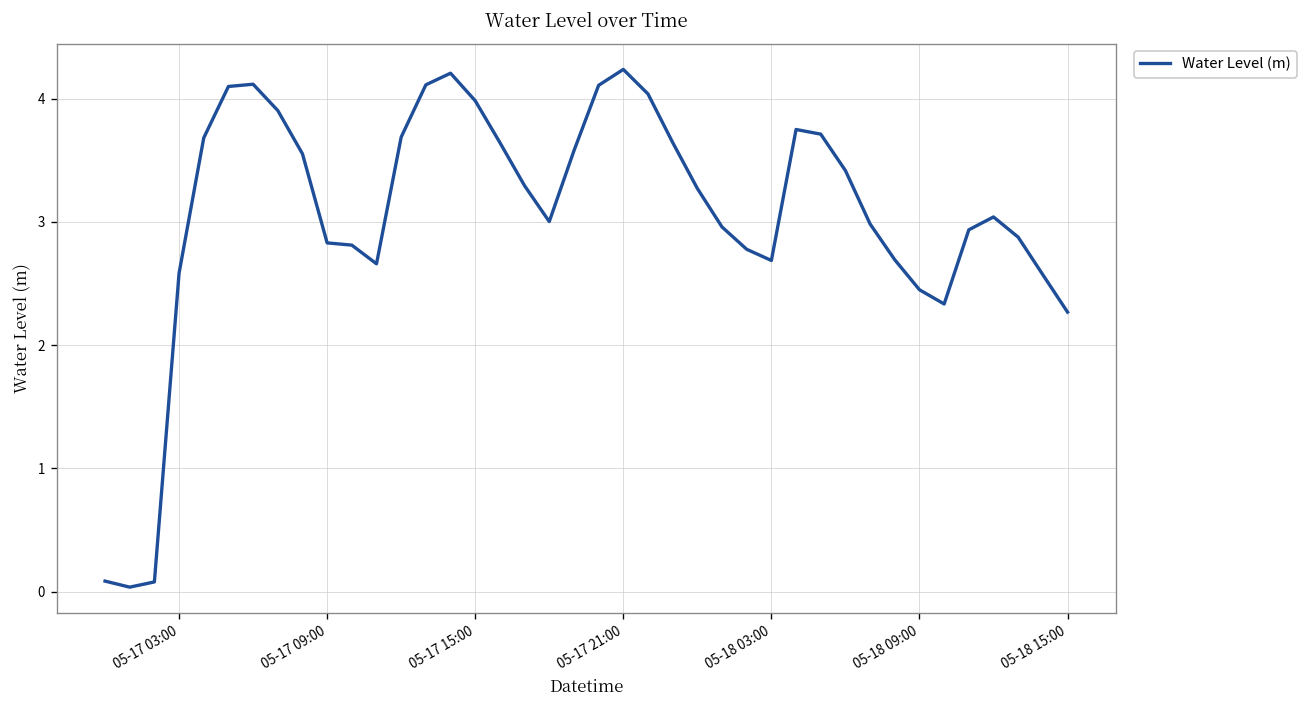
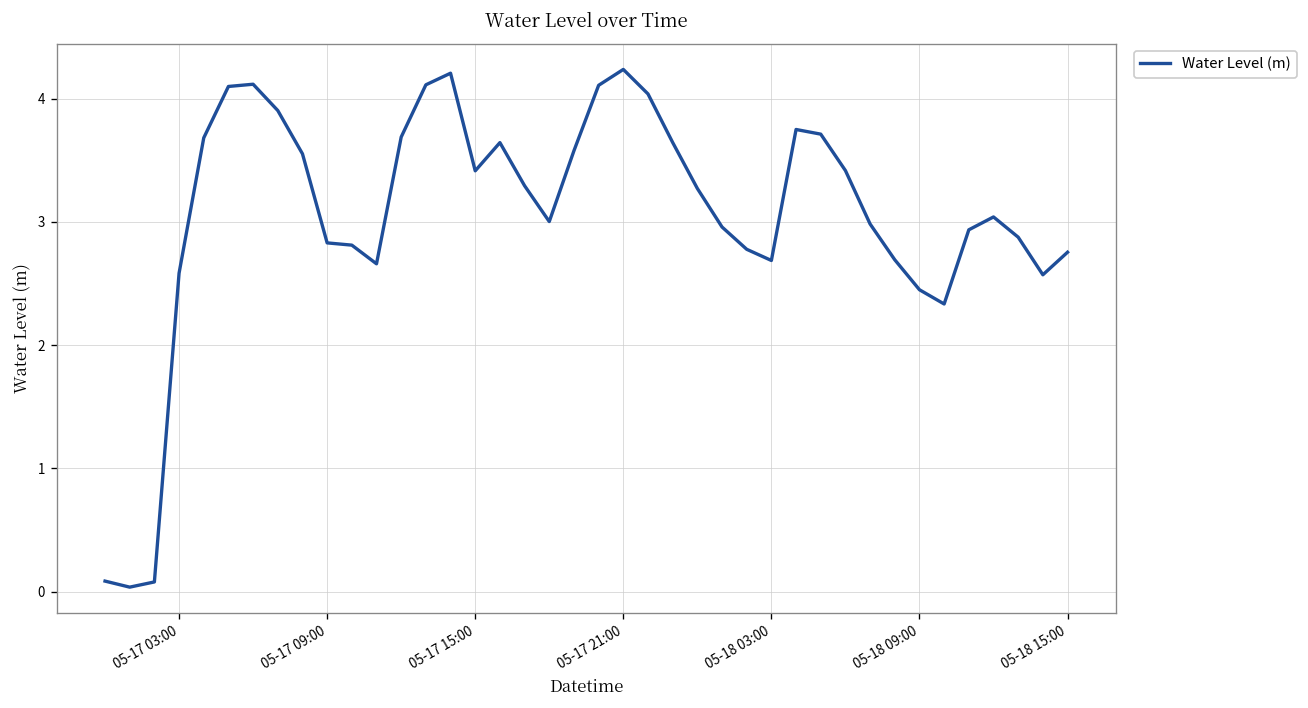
  {
    "05-17 03:00": 2.58,
    "05-17 09:00": 2.83,
-   "05-17 15:00": 3.98,
+   "05-17 15:00": 3.41,
    "05-17 21:00": 4.24,
    "05-18 03:00": 2.69,
    "05-18 09:00": 2.45,
-   "05-18 15:00": 2.27
+   "05-18 15:00": 2.75
  }
